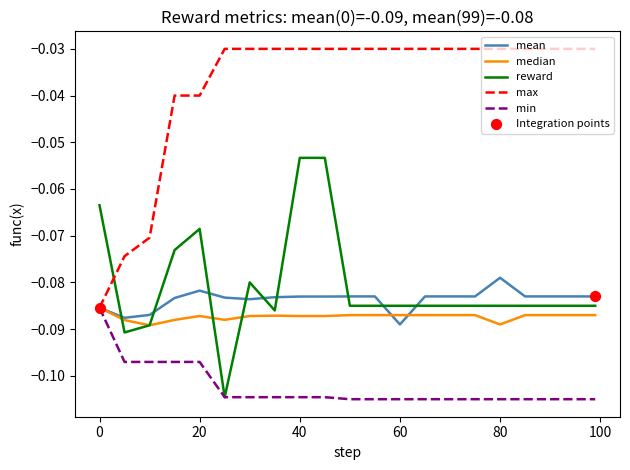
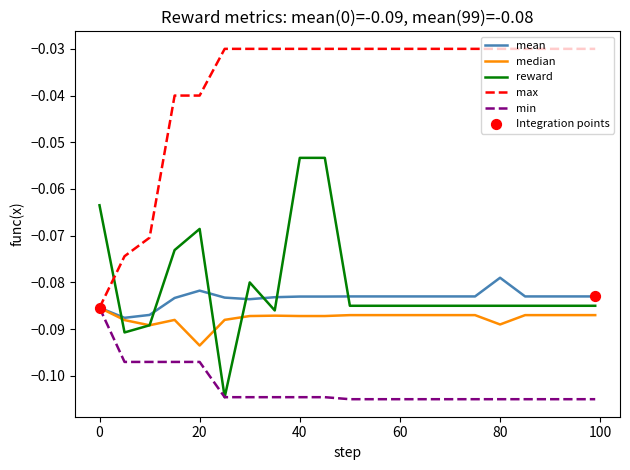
  {
    "mean": {
      "20": -0.082,
      "40": -0.083,
-     "60": -0.089,
+     "60": -0.083,
      "80": -0.079
    },
    "median": {
-     "20": -0.087,
+     "20": -0.094,
      "40": -0.087,
      "60": -0.087,
      "80": -0.089
    },
    "reward": {
      "0": -0.063,
      "20": -0.069,
      "40": -0.053,
      "60": -0.085,
      "80": -0.085
    },
    "min": {
      "20": -0.097,
      "40": -0.105,
      "60": -0.105,
      "80": -0.105
    }
  }
